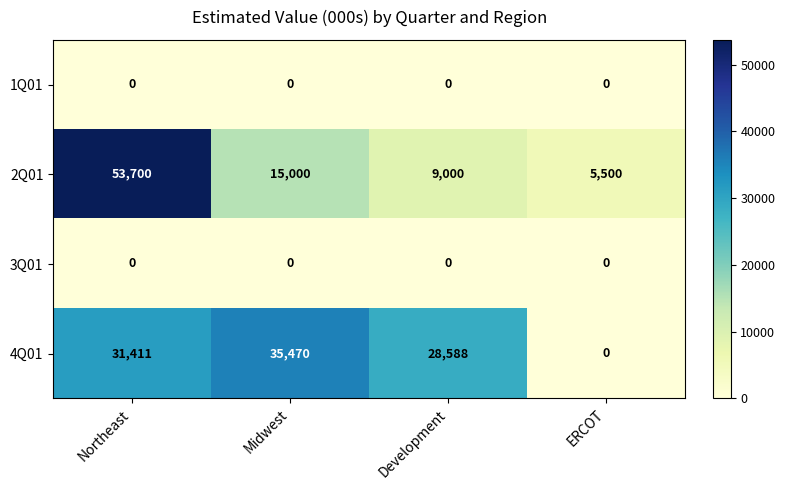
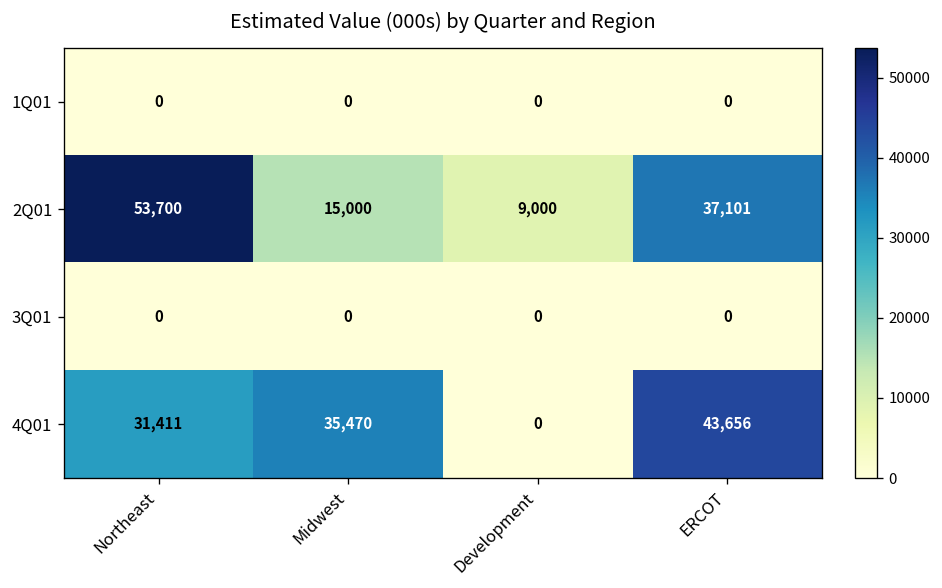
  {
    "1Q01": {
      "Northeast": "0",
      "Midwest": "0",
      "Development": "0",
      "ERCOT": "0"
    },
    "2Q01": {
      "Northeast": "53,700",
      "Midwest": "15,000",
      "Development": "9,000",
-     "ERCOT": "5,500"
+     "ERCOT": "37,101"
    },
    "3Q01": {
      "Northeast": "0",
      "Midwest": "0",
      "Development": "0",
      "ERCOT": "0"
    },
    "4Q01": {
      "Northeast": "31,411",
      "Midwest": "35,470",
-     "Development": "28,588",
-     "ERCOT": "0"
+     "Development": "0",
+     "ERCOT": "43,656"
    }
  }
